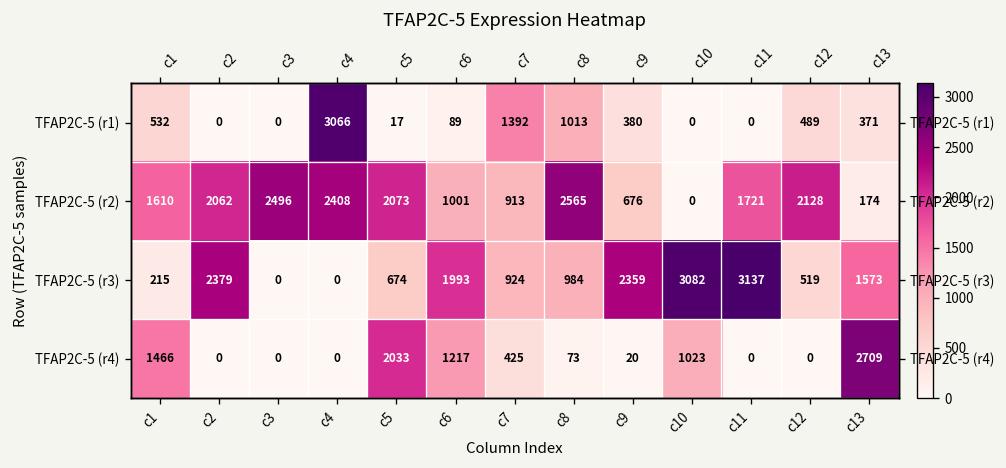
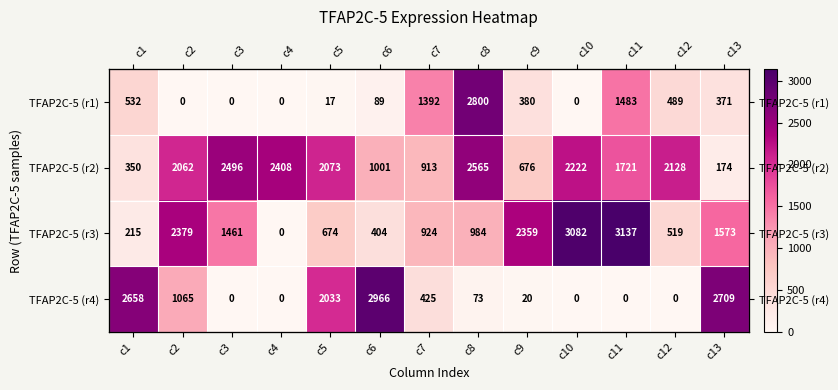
  {
    "TFAP2C-5 (r1)": {
      "c1": 532,
      "c2": 0,
      "c3": 0,
-     "c4": 3066,
+     "c4": 0,
      "c5": 17,
      "c6": 89,
      "c7": 1392,
-     "c8": 1013,
+     "c8": 2800,
      "c9": 380,
      "c10": 0,
-     "c11": 0,
+     "c11": 1483,
      "c12": 489,
      "c13": 371
    },
    "TFAP2C-5 (r2)": {
-     "c1": 1610,
+     "c1": 350,
      "c2": 2062,
      "c3": 2496,
      "c4": 2408,
      "c5": 2073,
      "c6": 1001,
      "c7": 913,
      "c8": 2565,
      "c9": 676,
-     "c10": 0,
+     "c10": 2222,
      "c11": 1721,
      "c12": 2128,
      "c13": 174
    },
    "TFAP2C-5 (r3)": {
      "c1": 215,
      "c2": 2379,
-     "c3": 0,
+     "c3": 1461,
      "c4": 0,
      "c5": 674,
-     "c6": 1993,
+     "c6": 404,
      "c7": 924,
      "c8": 984,
      "c9": 2359,
      "c10": 3082,
      "c11": 3137,
      "c12": 519,
      "c13": 1573
    },
    "TFAP2C-5 (r4)": {
-     "c1": 1466,
-     "c2": 0,
+     "c1": 2658,
+     "c2": 1065,
      "c3": 0,
      "c4": 0,
      "c5": 2033,
-     "c6": 1217,
+     "c6": 2966,
      "c7": 425,
      "c8": 73,
      "c9": 20,
-     "c10": 1023,
+     "c10": 0,
      "c11": 0,
      "c12": 0,
      "c13": 2709
    }
  }
